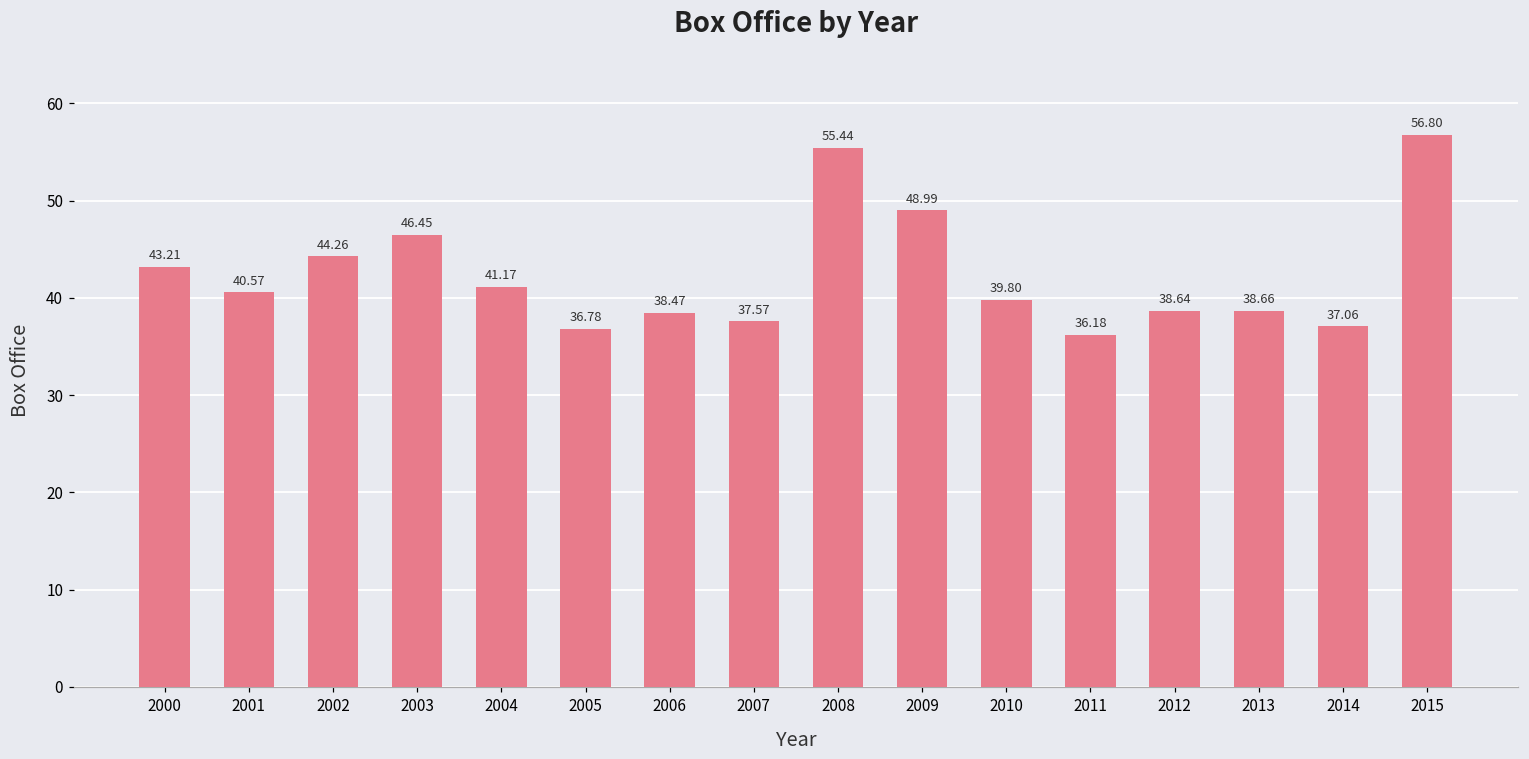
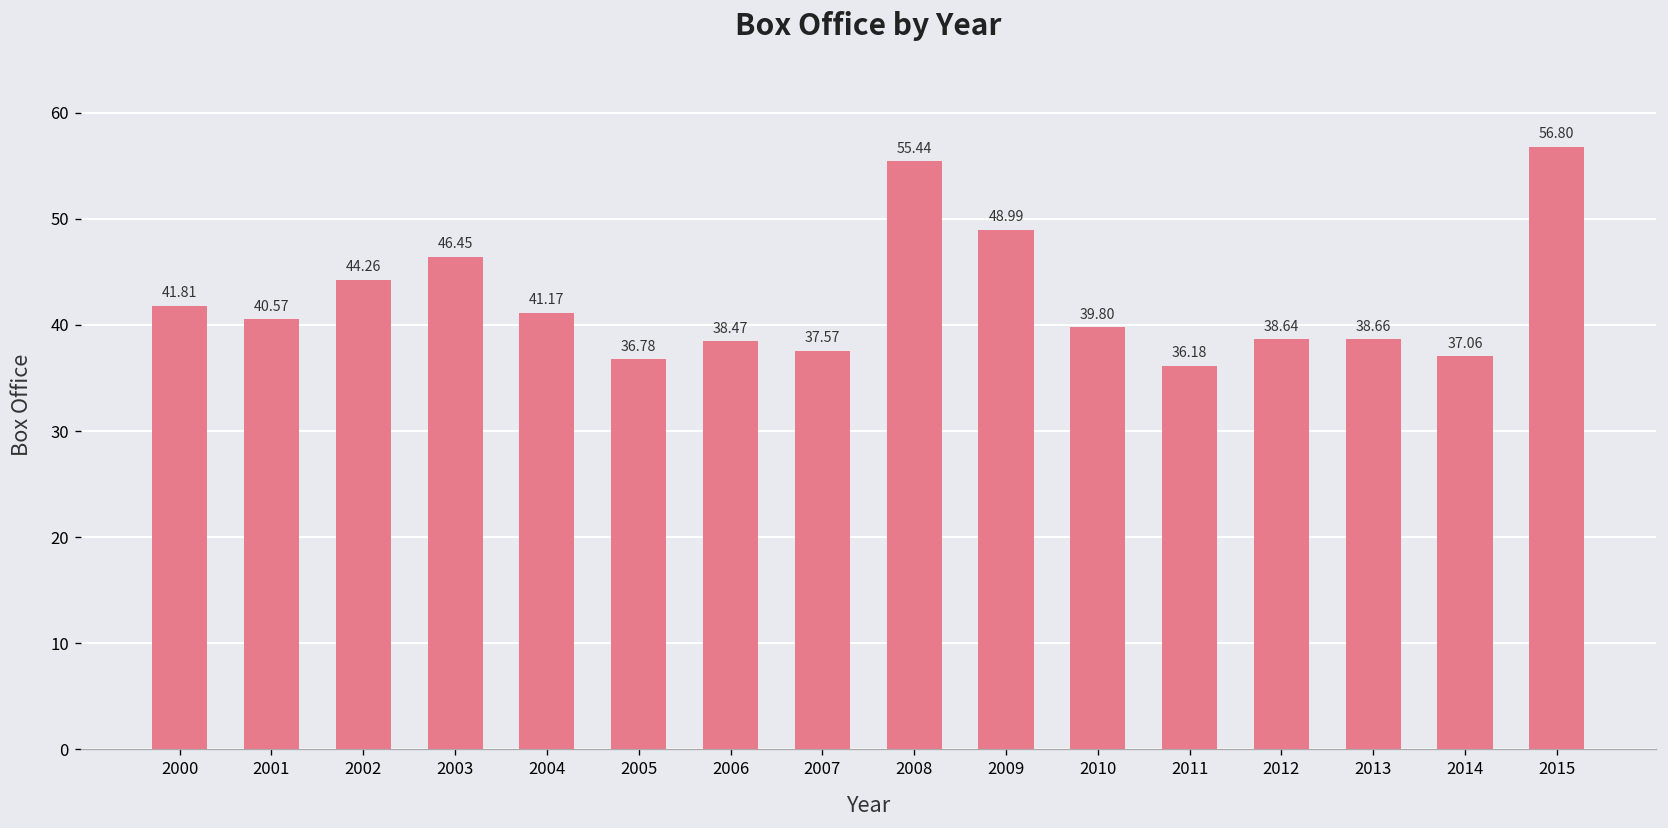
  {
-   "2000": 43.21,
+   "2000": 41.81,
    "2001": 40.57,
    "2002": 44.26,
    "2003": 46.45,
    "2004": 41.17,
    "2005": 36.78,
    "2006": 38.47,
    "2007": 37.57,
    "2008": 55.44,
    "2009": 48.99,
    "2010": 39.80,
    "2011": 36.18,
    "2012": 38.64,
    "2013": 38.66,
    "2014": 37.06,
    "2015": 56.80
  }
